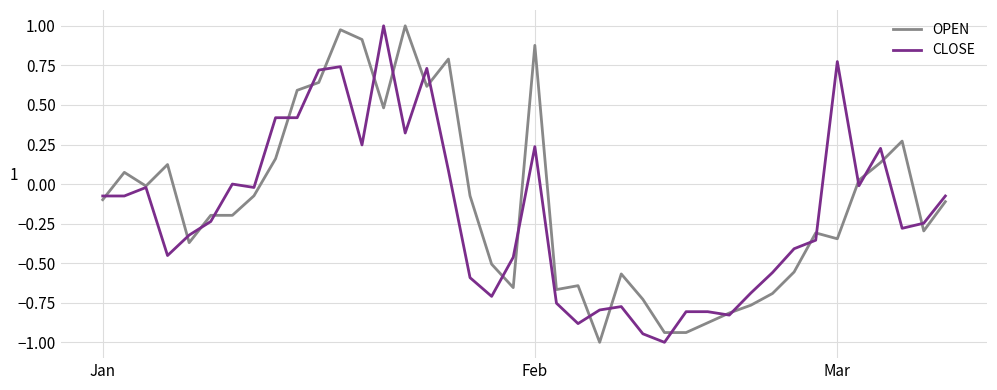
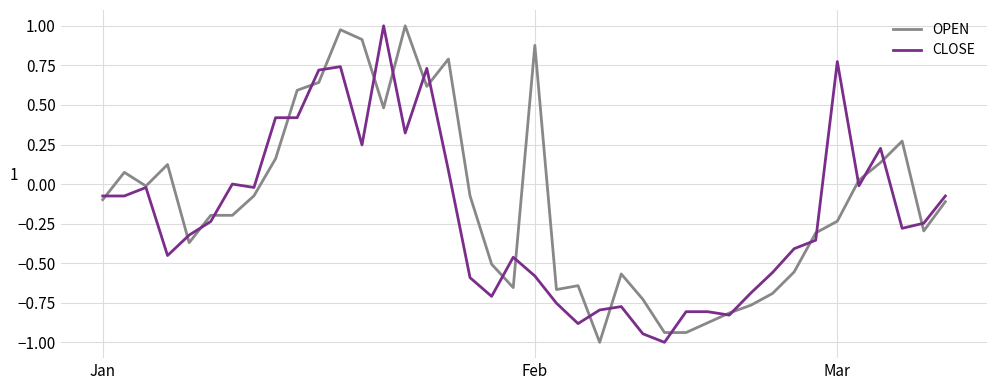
  {
    "OPEN": {
      "Jan": -0.10,
      "Feb": 0.88,
-     "Mar": -0.35
+     "Mar": -0.23
    },
    "CLOSE": {
      "Jan": -0.08,
-     "Feb": 0.24,
+     "Feb": -0.58,
      "Mar": 0.77
    }
  }
